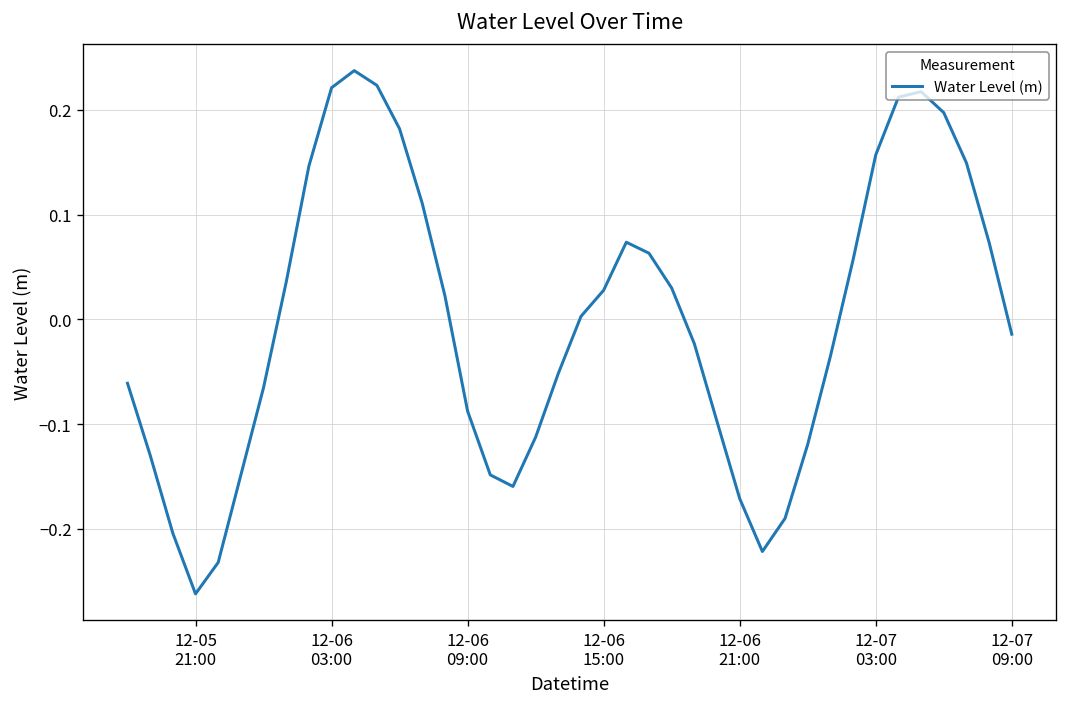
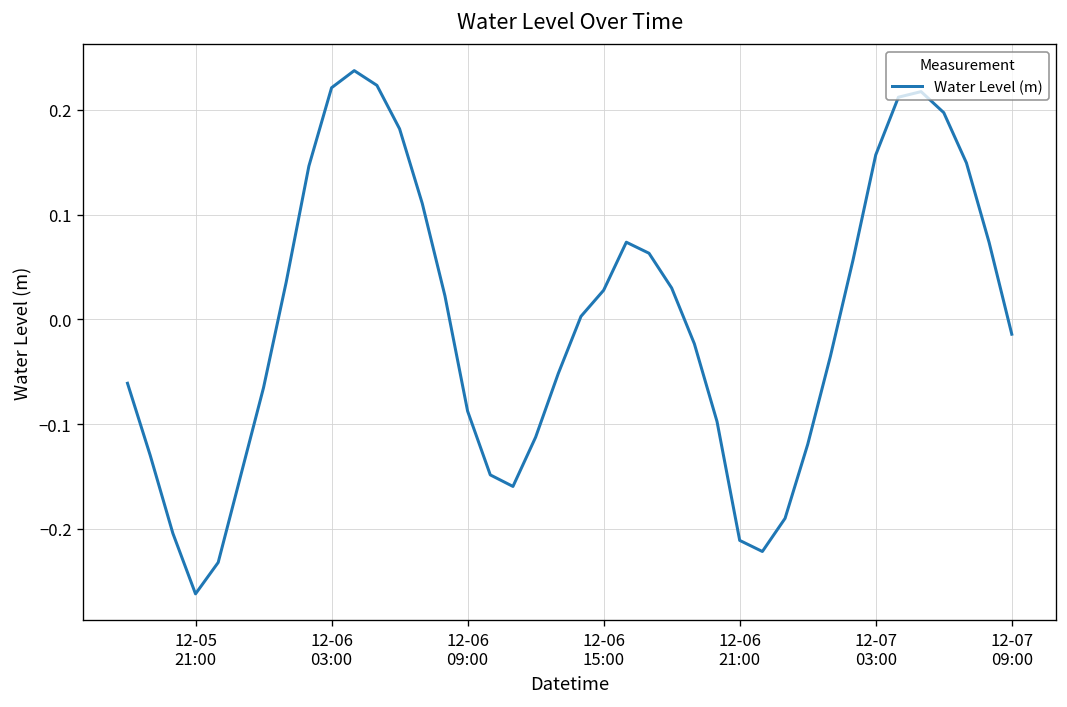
  {
    "12-05 21:00": -0.26,
    "12-06 03:00": 0.22,
    "12-06 09:00": -0.09,
    "12-06 15:00": 0.03,
-   "12-06 21:00": -0.17,
+   "12-06 21:00": -0.21,
    "12-07 03:00": 0.16,
    "12-07 09:00": -0.01
  }
